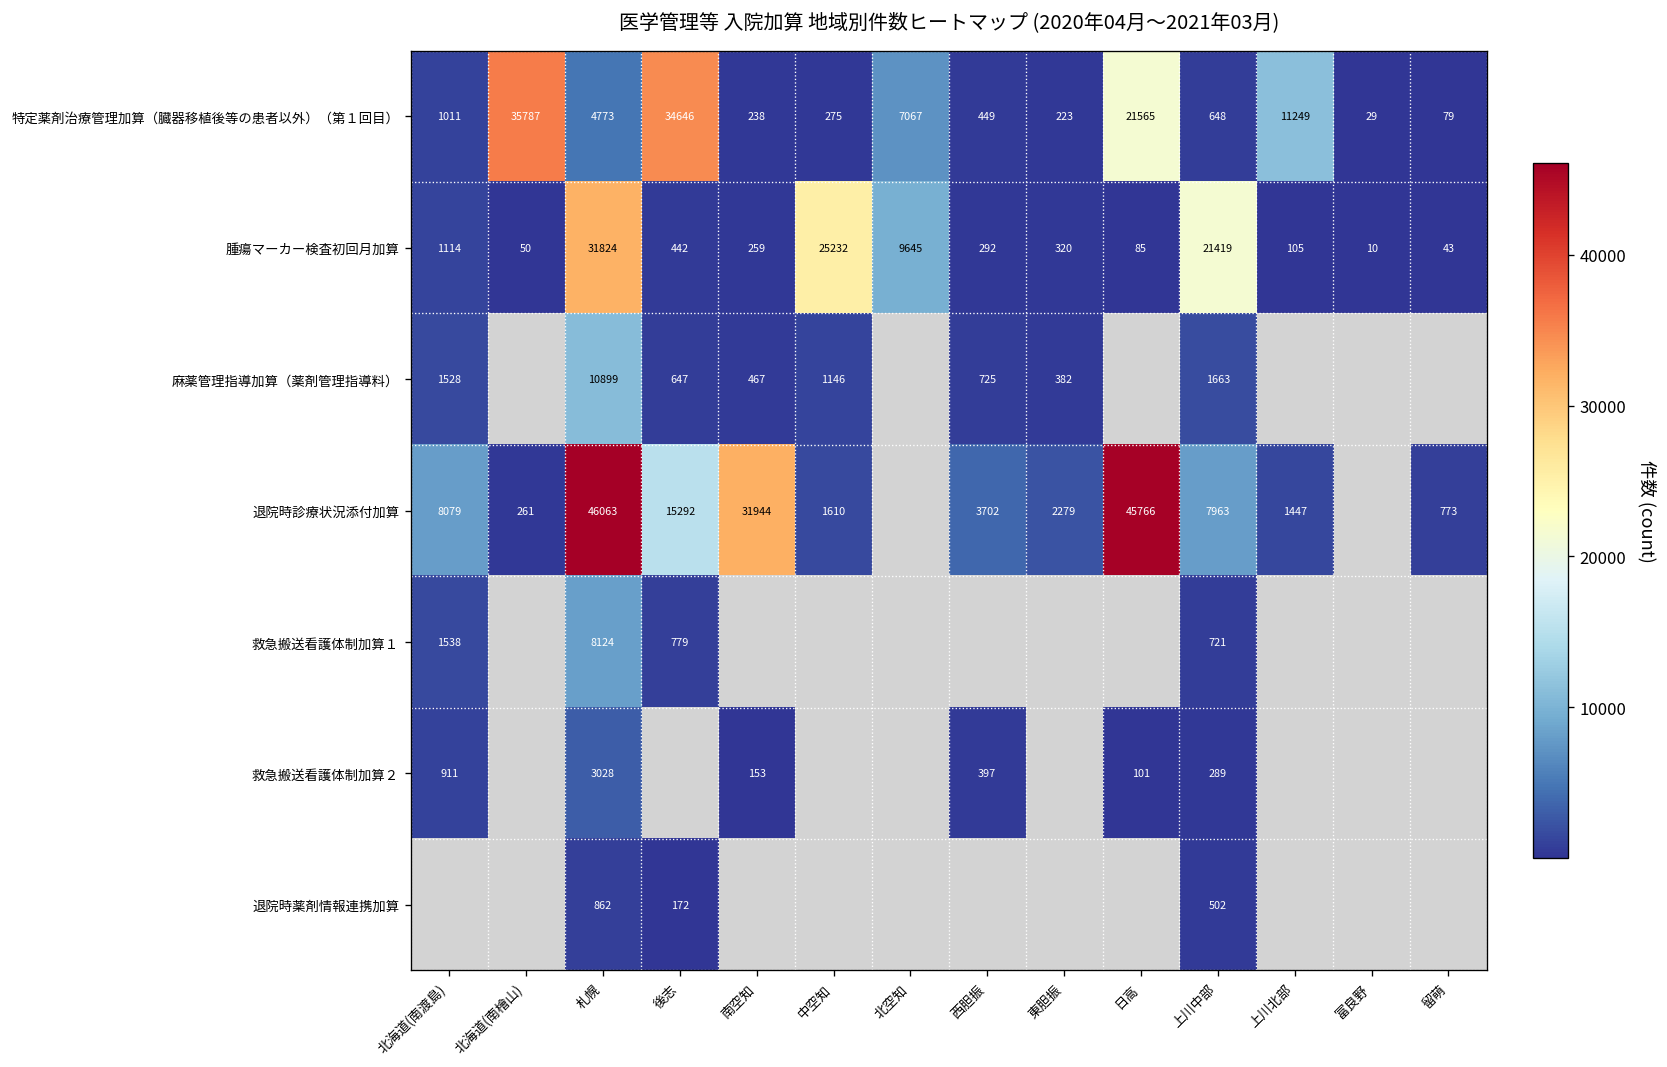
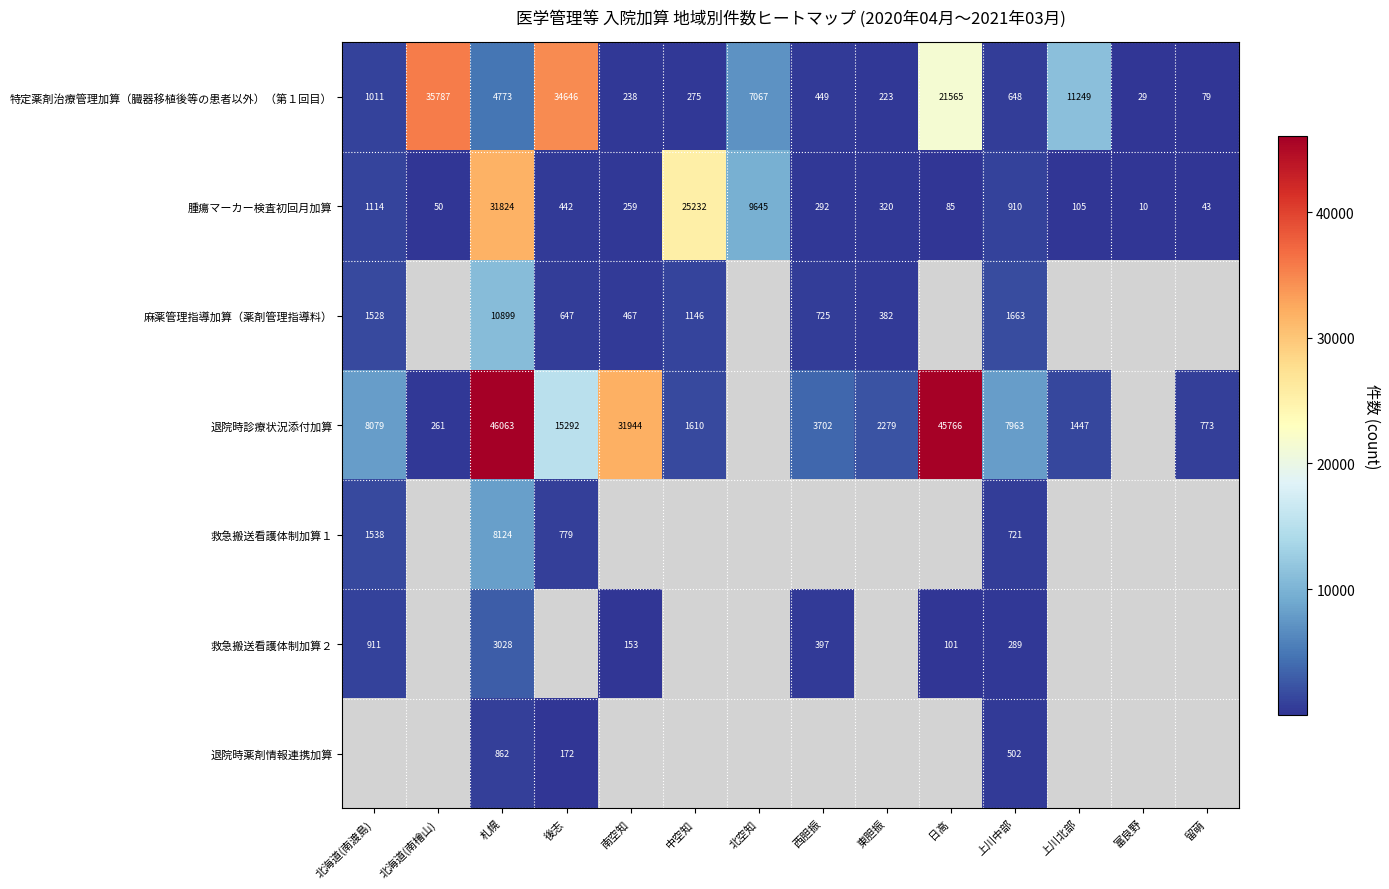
  {
    "特定薬剤治療管理加算（臓器移植後等の患者以外）（第１回目）": {
      "北海道(南渡島)": 1011,
      "北海道(南檜山)": 35787,
      "札幌": 4773,
      "後志": 34646,
      "南空知": 238,
      "中空知": 275,
      "北空知": 7067,
      "西胆振": 449,
      "東胆振": 223,
      "日高": 21565,
      "上川中部": 648,
      "上川北部": 11249,
      "富良野": 29,
      "留萌": 79
    },
    "腫瘍マーカー検査初回月加算": {
      "北海道(南渡島)": 1114,
      "北海道(南檜山)": 50,
      "札幌": 31824,
      "後志": 442,
      "南空知": 259,
      "中空知": 25232,
      "北空知": 9645,
      "西胆振": 292,
      "東胆振": 320,
      "日高": 85,
-     "上川中部": 21419,
+     "上川中部": 910,
      "上川北部": 105,
      "富良野": 10,
      "留萌": 43
    },
    "麻薬管理指導加算（薬剤管理指導料）": {
      "北海道(南渡島)": 1528,
      "札幌": 10899,
      "後志": 647,
      "南空知": 467,
      "中空知": 1146,
      "西胆振": 725,
      "東胆振": 382,
      "上川中部": 1663
    },
    "退院時診療状況添付加算": {
      "北海道(南渡島)": 8079,
      "北海道(南檜山)": 261,
      "札幌": 46063,
      "後志": 15292,
      "南空知": 31944,
      "中空知": 1610,
      "西胆振": 3702,
      "東胆振": 2279,
      "日高": 45766,
      "上川中部": 7963,
      "上川北部": 1447,
      "留萌": 773
    },
    "救急搬送看護体制加算１": {
      "北海道(南渡島)": 1538,
      "札幌": 8124,
      "後志": 779,
      "上川中部": 721
    },
    "救急搬送看護体制加算２": {
      "北海道(南渡島)": 911,
      "札幌": 3028,
      "南空知": 153,
      "西胆振": 397,
      "日高": 101,
      "上川中部": 289
    },
    "退院時薬剤情報連携加算": {
      "札幌": 862,
      "後志": 172,
      "上川中部": 502
    }
  }
